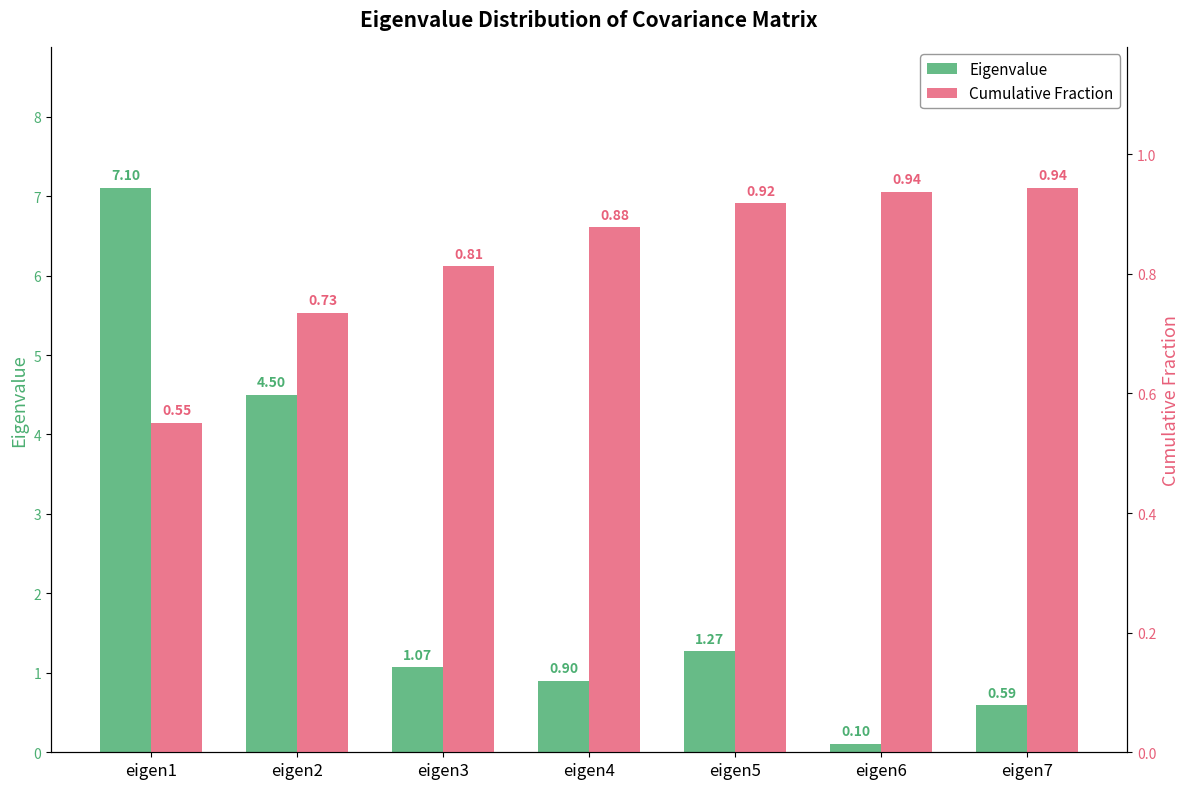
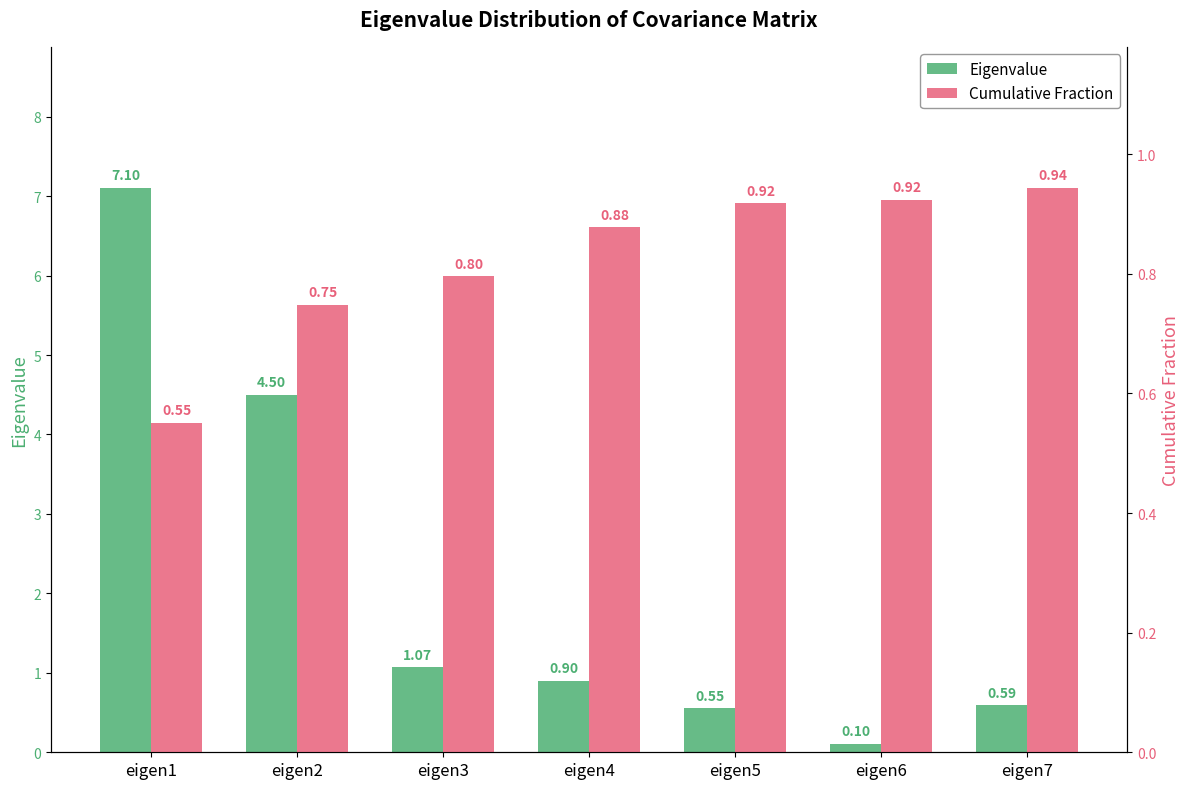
  {
    "Eigenvalue": {
      "eigen1": 7.10,
      "eigen2": 4.50,
      "eigen3": 1.07,
      "eigen4": 0.90,
-     "eigen5": 1.27,
+     "eigen5": 0.55,
      "eigen6": 0.10,
      "eigen7": 0.59
    },
    "Cumulative Fraction": {
      "eigen1": 0.55,
-     "eigen2": 0.73,
-     "eigen3": 0.81,
+     "eigen2": 0.75,
+     "eigen3": 0.80,
      "eigen4": 0.88,
      "eigen5": 0.92,
-     "eigen6": 0.94,
+     "eigen6": 0.92,
      "eigen7": 0.94
    }
  }
